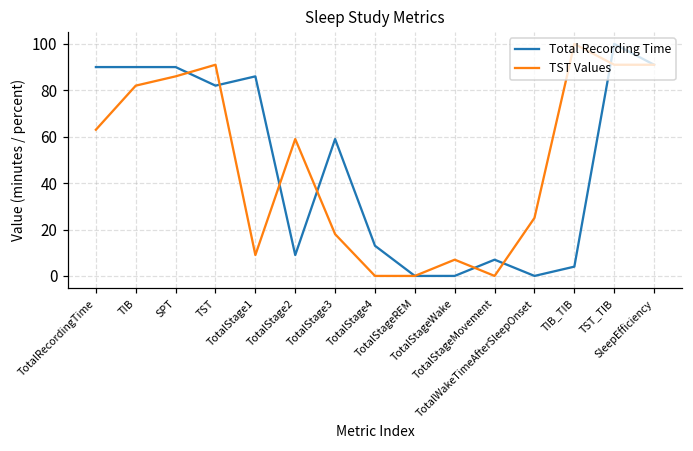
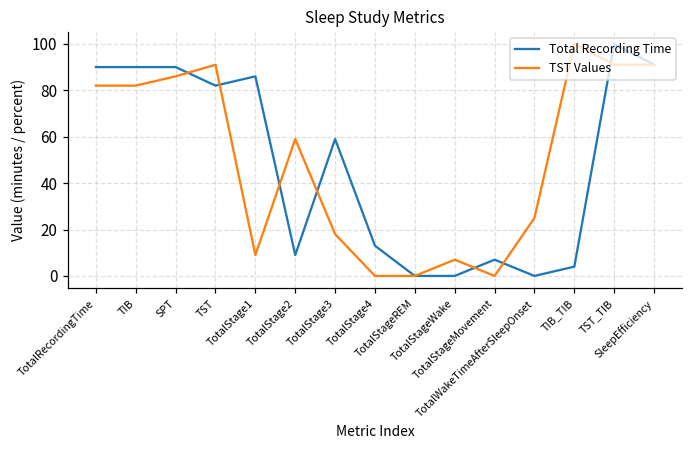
  {
    "Total Recording Time": {
      "TotalRecordingTime": 90,
      "TIB": 90,
      "SPT": 90,
      "TST": 82,
      "TotalStage1": 86,
      "TotalStage2": 9,
      "TotalStage3": 59,
      "TotalStage4": 13,
      "TotalStageWake": 0,
      "TotalStageMovement": 7,
      "TotalWakeTimeAfterSleepOnset": 0,
      "TIB_TIB": 4
    },
    "TST Values": {
-     "TotalRecordingTime": 63,
+     "TotalRecordingTime": 82,
      "TIB": 82,
      "SPT": 86,
      "TST": 91,
      "TotalStage1": 9,
      "TotalStage2": 59,
      "TotalStage3": 18,
      "TotalStage4": 0,
      "TotalStageWake": 7,
      "TotalStageMovement": 0,
      "TotalWakeTimeAfterSleepOnset": 25
    }
  }
